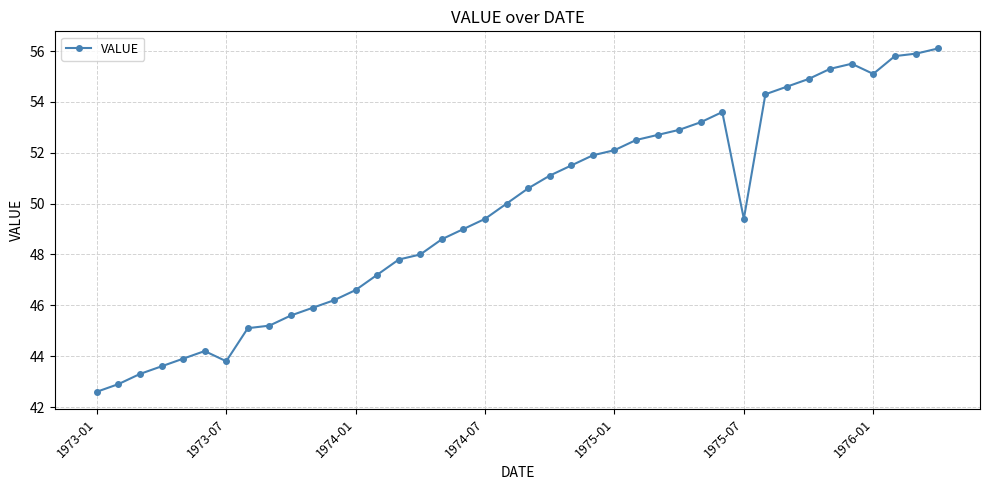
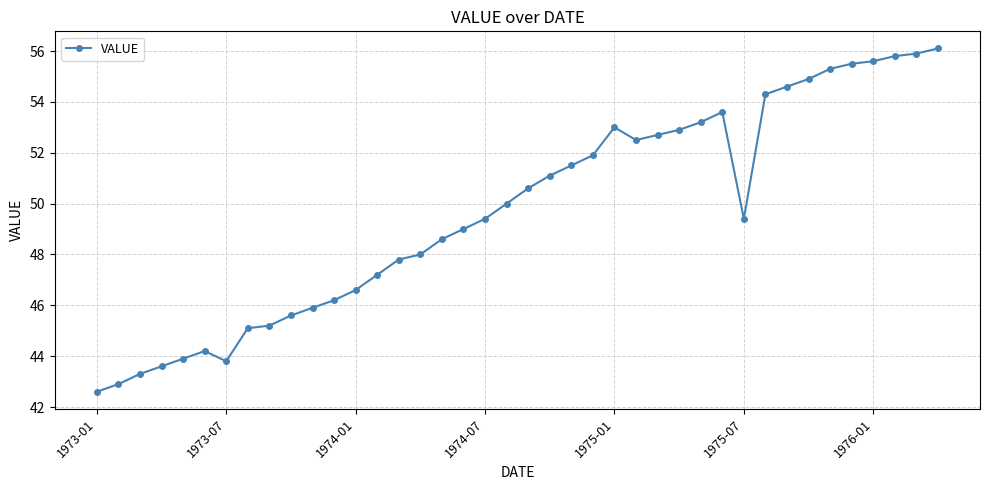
  {
    "1973-01": 42.6,
    "1973-07": 43.8,
    "1974-01": 46.6,
    "1974-07": 49.4,
-   "1975-01": 52.1,
+   "1975-01": 53.0,
    "1975-07": 49.4,
-   "1976-01": 55.1
+   "1976-01": 55.6
  }
